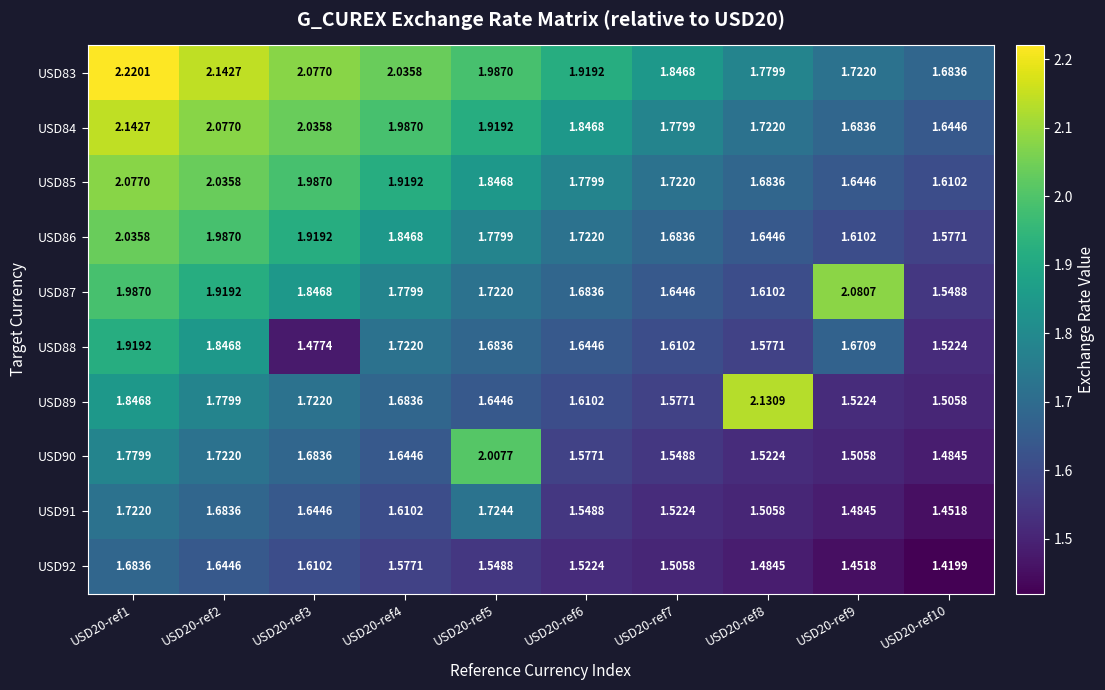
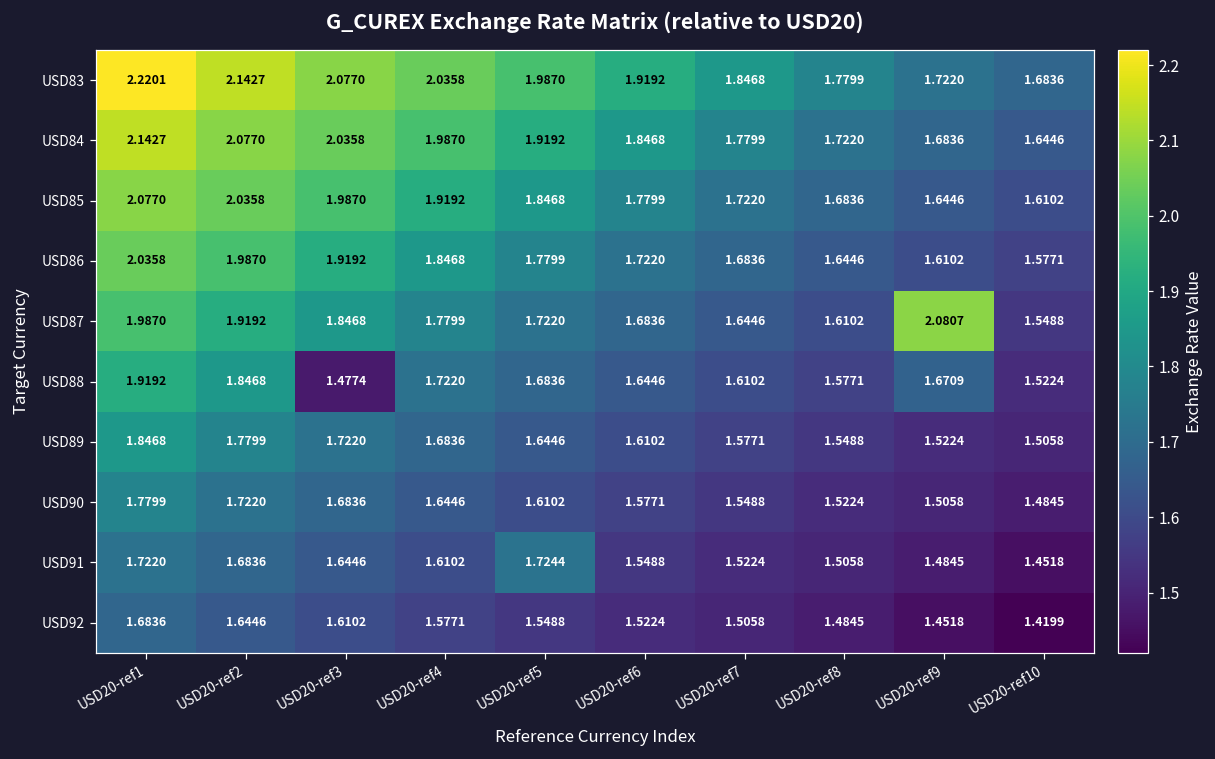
  {
    "USD83": {
      "USD20-ref1": 2.2201,
      "USD20-ref2": 2.1427,
      "USD20-ref3": 2.0770,
      "USD20-ref4": 2.0358,
      "USD20-ref5": 1.9870,
      "USD20-ref6": 1.9192,
      "USD20-ref7": 1.8468,
      "USD20-ref8": 1.7799,
      "USD20-ref9": 1.7220,
      "USD20-ref10": 1.6836
    },
    "USD84": {
      "USD20-ref1": 2.1427,
      "USD20-ref2": 2.0770,
      "USD20-ref3": 2.0358,
      "USD20-ref4": 1.9870,
      "USD20-ref5": 1.9192,
      "USD20-ref6": 1.8468,
      "USD20-ref7": 1.7799,
      "USD20-ref8": 1.7220,
      "USD20-ref9": 1.6836,
      "USD20-ref10": 1.6446
    },
    "USD85": {
      "USD20-ref1": 2.0770,
      "USD20-ref2": 2.0358,
      "USD20-ref3": 1.9870,
      "USD20-ref4": 1.9192,
      "USD20-ref5": 1.8468,
      "USD20-ref6": 1.7799,
      "USD20-ref7": 1.7220,
      "USD20-ref8": 1.6836,
      "USD20-ref9": 1.6446,
      "USD20-ref10": 1.6102
    },
    "USD86": {
      "USD20-ref1": 2.0358,
      "USD20-ref2": 1.9870,
      "USD20-ref3": 1.9192,
      "USD20-ref4": 1.8468,
      "USD20-ref5": 1.7799,
      "USD20-ref6": 1.7220,
      "USD20-ref7": 1.6836,
      "USD20-ref8": 1.6446,
      "USD20-ref9": 1.6102,
      "USD20-ref10": 1.5771
    },
    "USD87": {
      "USD20-ref1": 1.9870,
      "USD20-ref2": 1.9192,
      "USD20-ref3": 1.8468,
      "USD20-ref4": 1.7799,
      "USD20-ref5": 1.7220,
      "USD20-ref6": 1.6836,
      "USD20-ref7": 1.6446,
      "USD20-ref8": 1.6102,
      "USD20-ref9": 2.0807,
      "USD20-ref10": 1.5488
    },
    "USD88": {
      "USD20-ref1": 1.9192,
      "USD20-ref2": 1.8468,
      "USD20-ref3": 1.4774,
      "USD20-ref4": 1.7220,
      "USD20-ref5": 1.6836,
      "USD20-ref6": 1.6446,
      "USD20-ref7": 1.6102,
      "USD20-ref8": 1.5771,
      "USD20-ref9": 1.6709,
      "USD20-ref10": 1.5224
    },
    "USD89": {
      "USD20-ref1": 1.8468,
      "USD20-ref2": 1.7799,
      "USD20-ref3": 1.7220,
      "USD20-ref4": 1.6836,
      "USD20-ref5": 1.6446,
      "USD20-ref6": 1.6102,
      "USD20-ref7": 1.5771,
-     "USD20-ref8": 2.1309,
+     "USD20-ref8": 1.5488,
      "USD20-ref9": 1.5224,
      "USD20-ref10": 1.5058
    },
    "USD90": {
      "USD20-ref1": 1.7799,
      "USD20-ref2": 1.7220,
      "USD20-ref3": 1.6836,
      "USD20-ref4": 1.6446,
-     "USD20-ref5": 2.0077,
+     "USD20-ref5": 1.6102,
      "USD20-ref6": 1.5771,
      "USD20-ref7": 1.5488,
      "USD20-ref8": 1.5224,
      "USD20-ref9": 1.5058,
      "USD20-ref10": 1.4845
    },
    "USD91": {
      "USD20-ref1": 1.7220,
      "USD20-ref2": 1.6836,
      "USD20-ref3": 1.6446,
      "USD20-ref4": 1.6102,
      "USD20-ref5": 1.7244,
      "USD20-ref6": 1.5488,
      "USD20-ref7": 1.5224,
      "USD20-ref8": 1.5058,
      "USD20-ref9": 1.4845,
      "USD20-ref10": 1.4518
    },
    "USD92": {
      "USD20-ref1": 1.6836,
      "USD20-ref2": 1.6446,
      "USD20-ref3": 1.6102,
      "USD20-ref4": 1.5771,
      "USD20-ref5": 1.5488,
      "USD20-ref6": 1.5224,
      "USD20-ref7": 1.5058,
      "USD20-ref8": 1.4845,
      "USD20-ref9": 1.4518,
      "USD20-ref10": 1.4199
    }
  }
